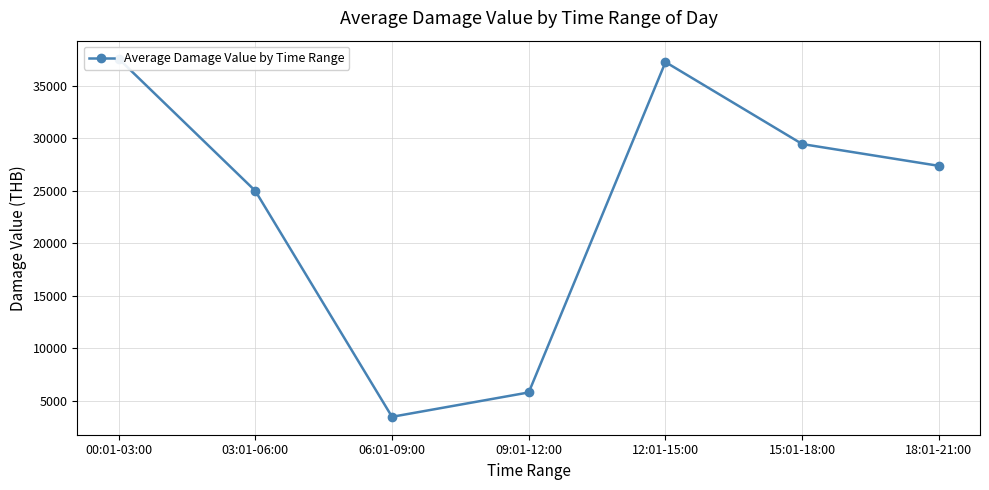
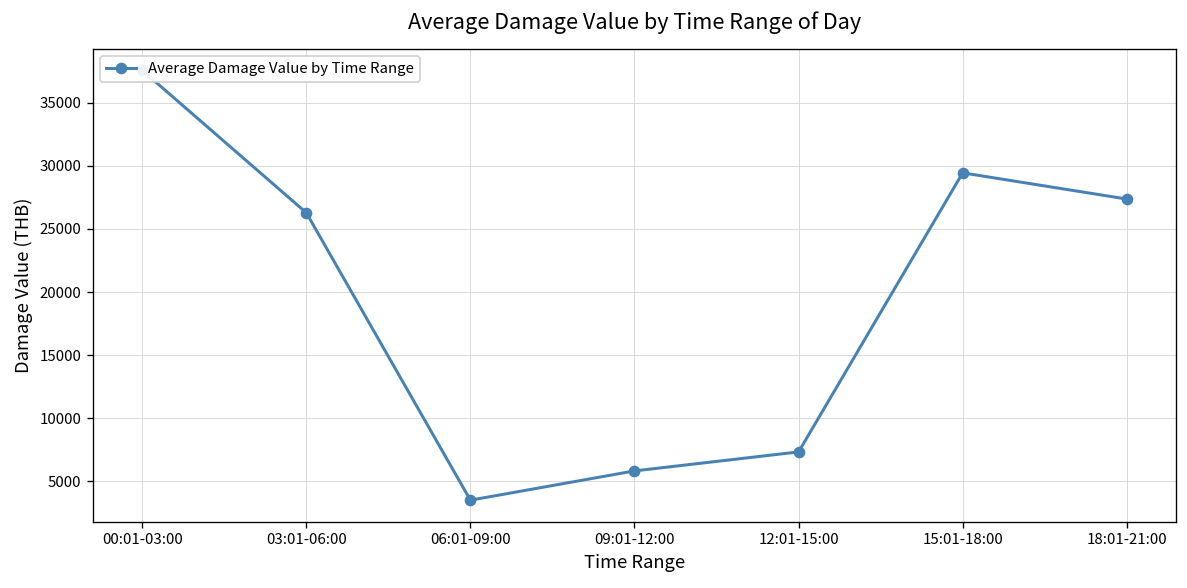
  {
-   "03:01-06:00": 25000,
+   "03:01-06:00": 26300,
    "06:01-09:00": 3500,
    "09:01-12:00": 5800,
-   "12:01-15:00": 37300,
+   "12:01-15:00": 7300,
    "15:01-18:00": 29500,
    "18:01-21:00": 27400
  }
